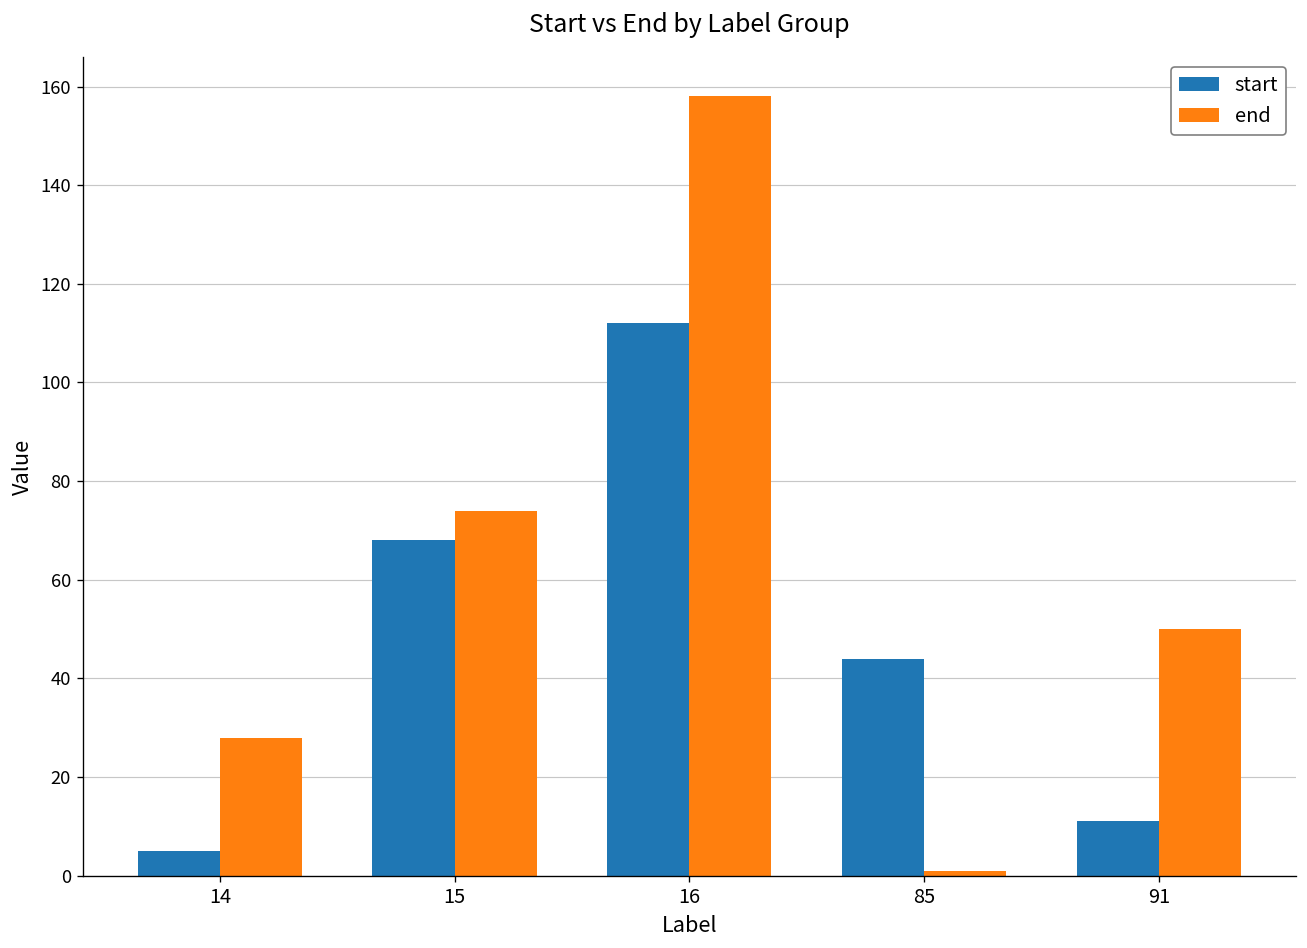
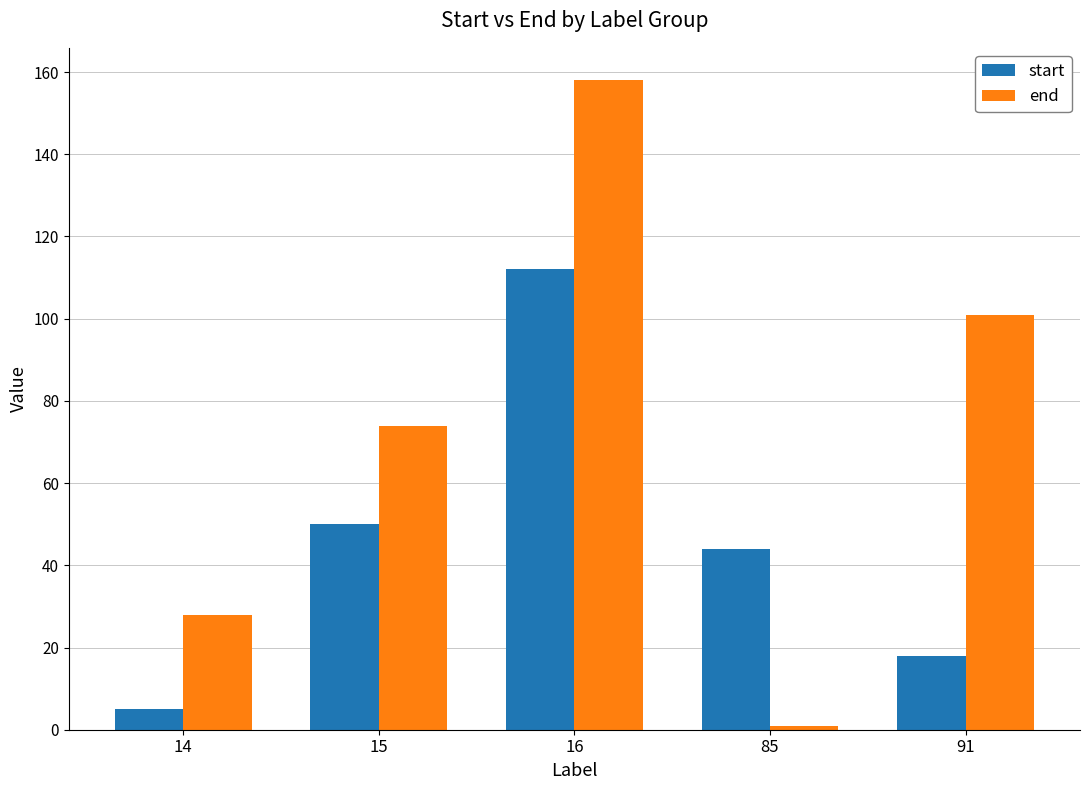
  {
    "start": {
      "14": 5,
-     "15": 68,
+     "15": 50,
      "16": 112,
      "85": 44,
-     "91": 11
+     "91": 18
    },
    "end": {
      "14": 28,
      "15": 74,
      "16": 158,
      "85": 1,
-     "91": 50
+     "91": 101
    }
  }
